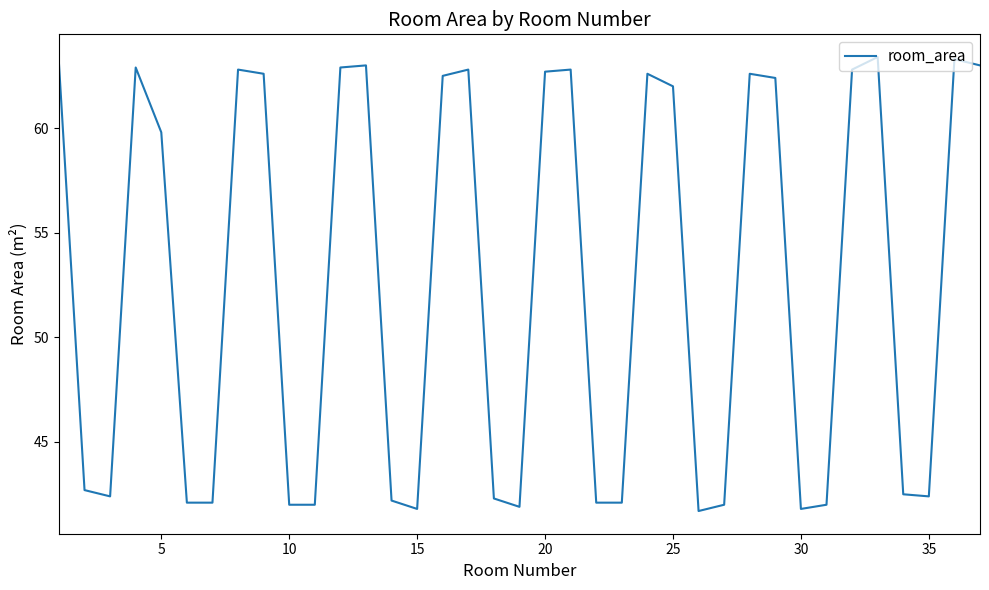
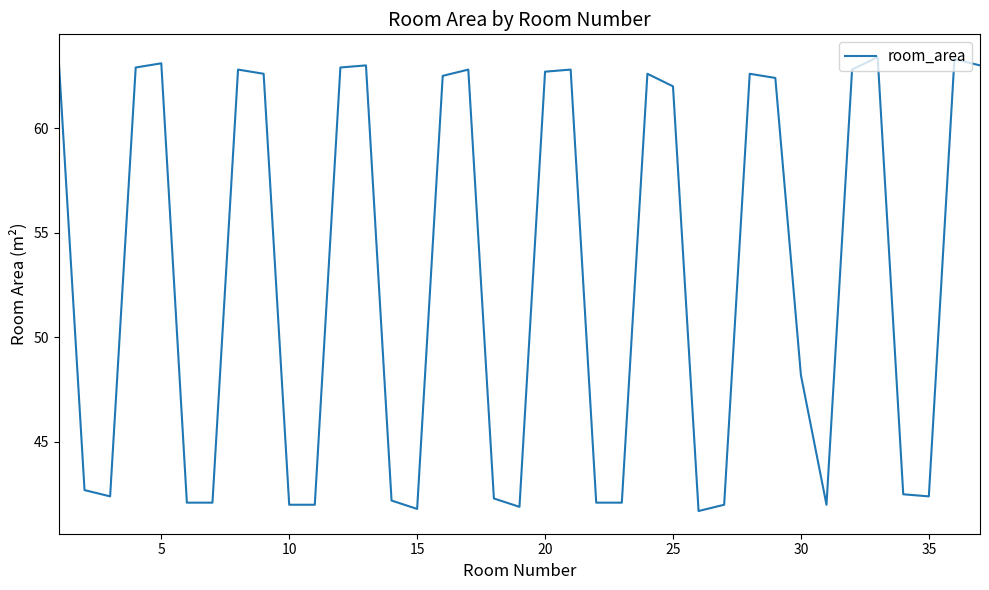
  {
-   "5": 59.8,
+   "5": 63.1,
    "10": 42.0,
    "15": 41.8,
    "20": 62.7,
    "25": 62.0,
-   "30": 41.8,
+   "30": 48.2,
    "35": 42.4
  }
